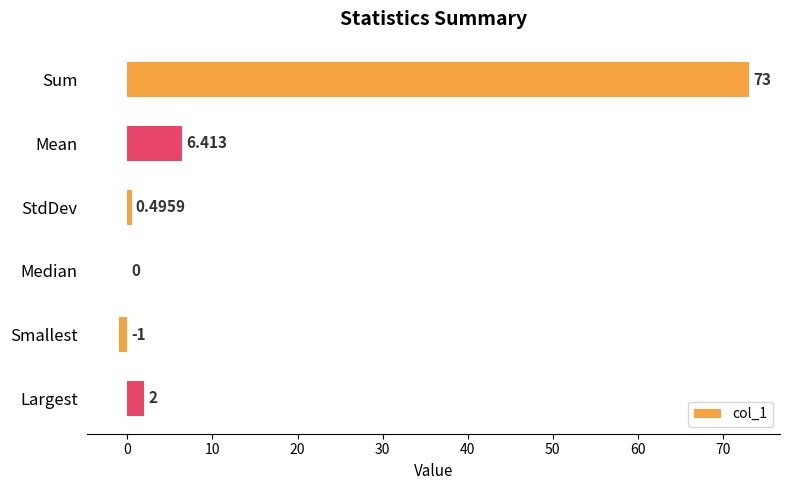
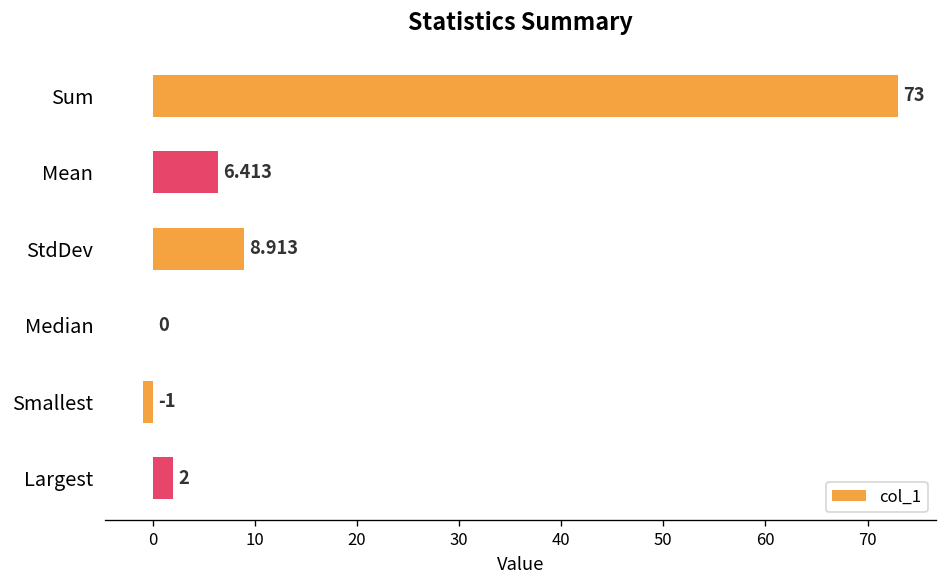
  {
    "Sum": 73,
    "Mean": 6.413,
-   "StdDev": 0.4959,
+   "StdDev": 8.913,
    "Median": 0,
    "Smallest": -1,
    "Largest": 2
  }
